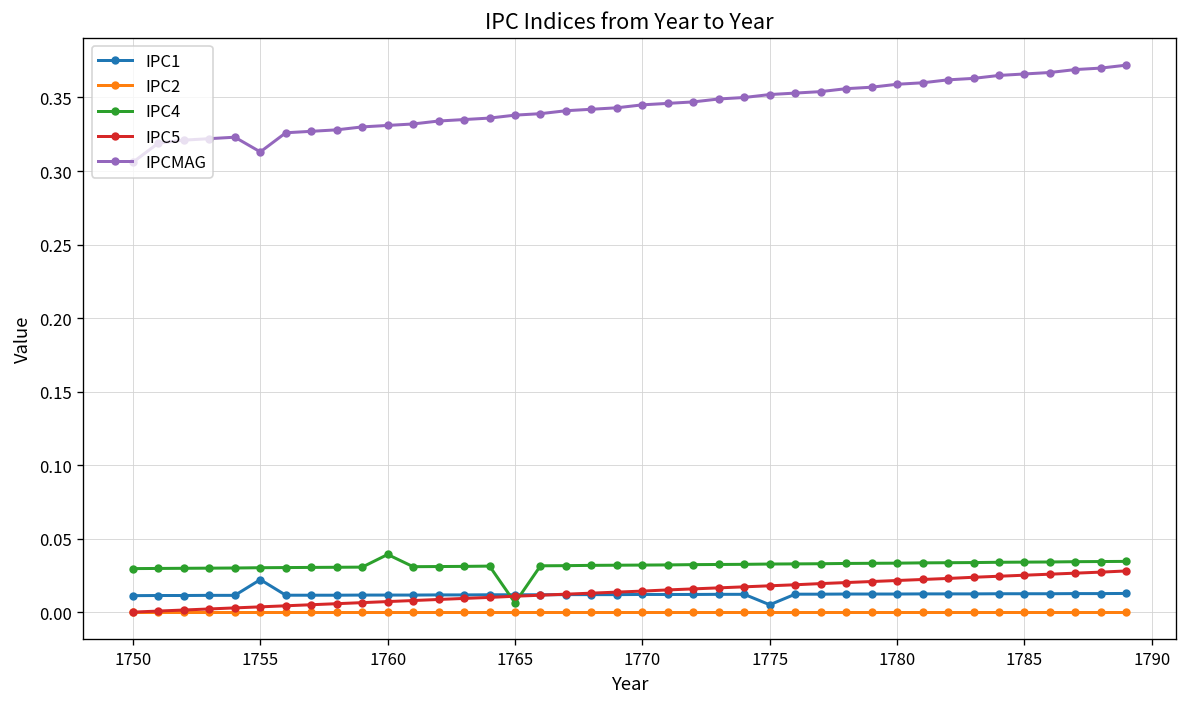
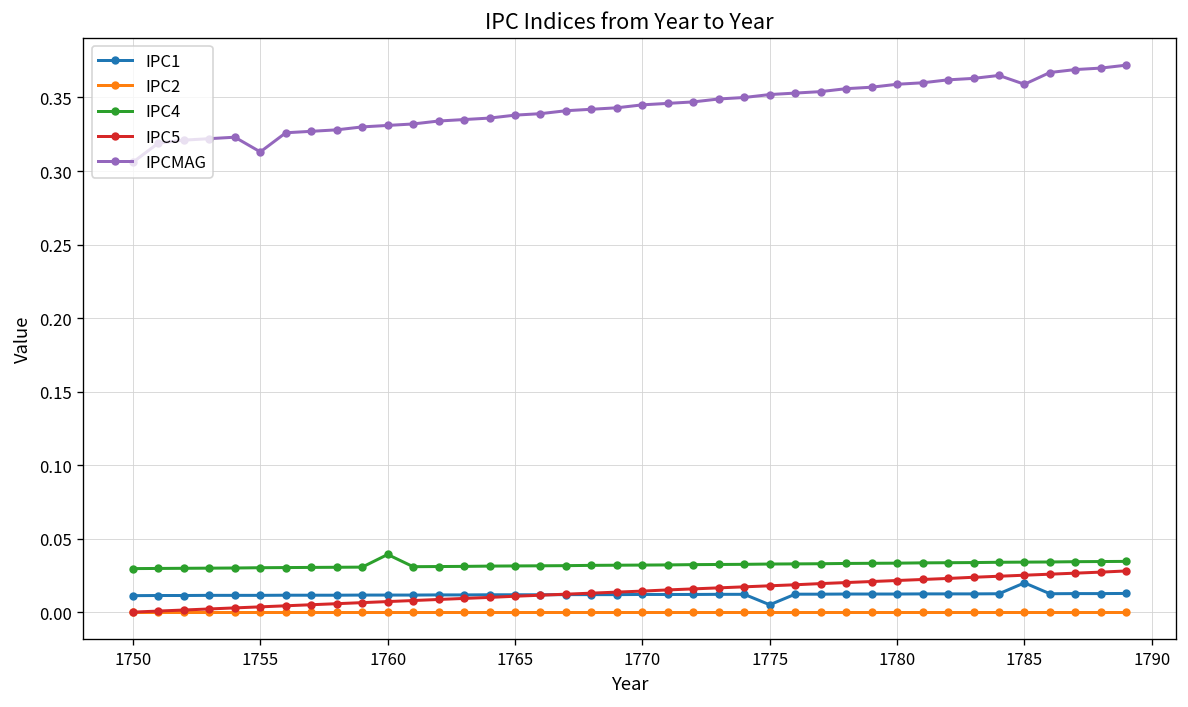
  {
    "IPC1": {
      "1750": 0.011,
-     "1755": 0.022,
+     "1755": 0.011,
      "1760": 0.012,
      "1770": 0.012,
      "1775": 0.005,
      "1780": 0.012,
-     "1785": 0.013
+     "1785": 0.020
    },
    "IPC2": {
      "1755": 0.000,
      "1760": 0.000,
      "1765": 0.000,
      "1770": 0.000,
      "1775": 0.000,
      "1780": 0.000,
      "1785": 0.000
    },
    "IPC4": {
      "1750": 0.030,
      "1755": 0.030,
      "1760": 0.039,
-     "1765": 0.006,
+     "1765": 0.031,
      "1770": 0.032,
      "1775": 0.033,
      "1780": 0.033,
      "1785": 0.034
    },
    "IPC5": {
      "1755": 0.004,
      "1760": 0.007,
      "1770": 0.014,
      "1775": 0.018,
      "1780": 0.022,
      "1785": 0.025
    },
    "IPCMAG": {
      "1755": 0.313,
      "1760": 0.331,
      "1765": 0.338,
      "1770": 0.345,
      "1775": 0.352,
      "1780": 0.359,
-     "1785": 0.366
+     "1785": 0.359
    }
  }
